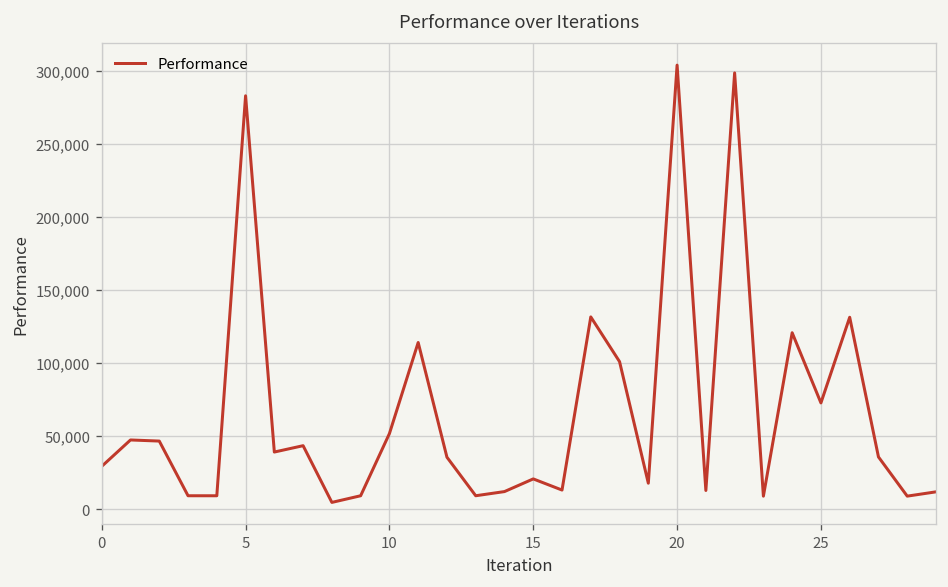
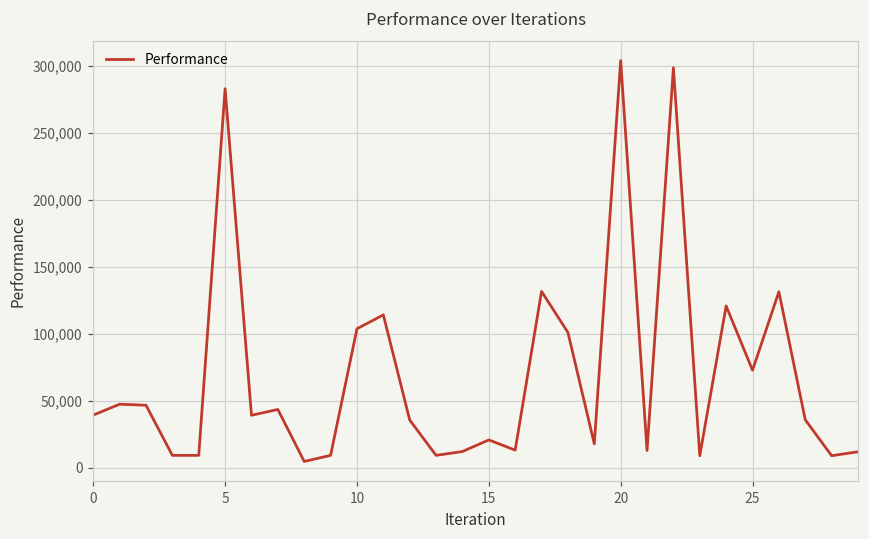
  {
-   "0": "29,000",
+   "0": "39,000",
    "5": "283,000",
-   "10": "52,000",
+   "10": "104,000",
    "15": "21,000",
    "20": "304,000",
    "25": "73,000"
  }
